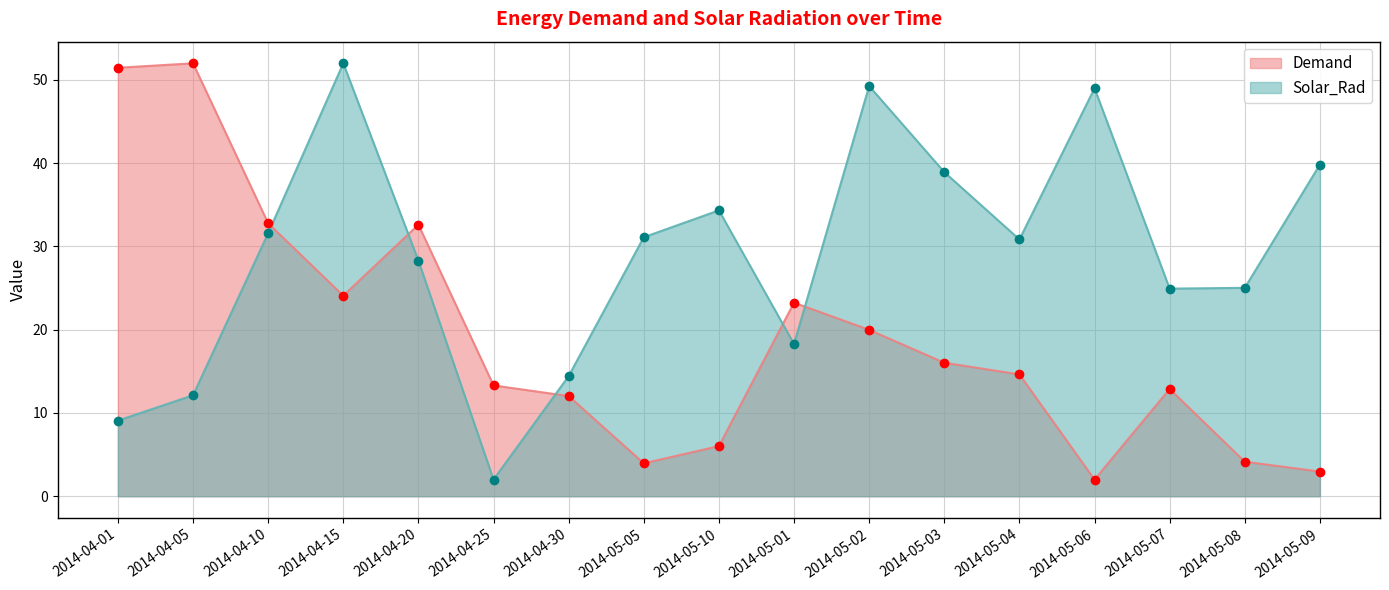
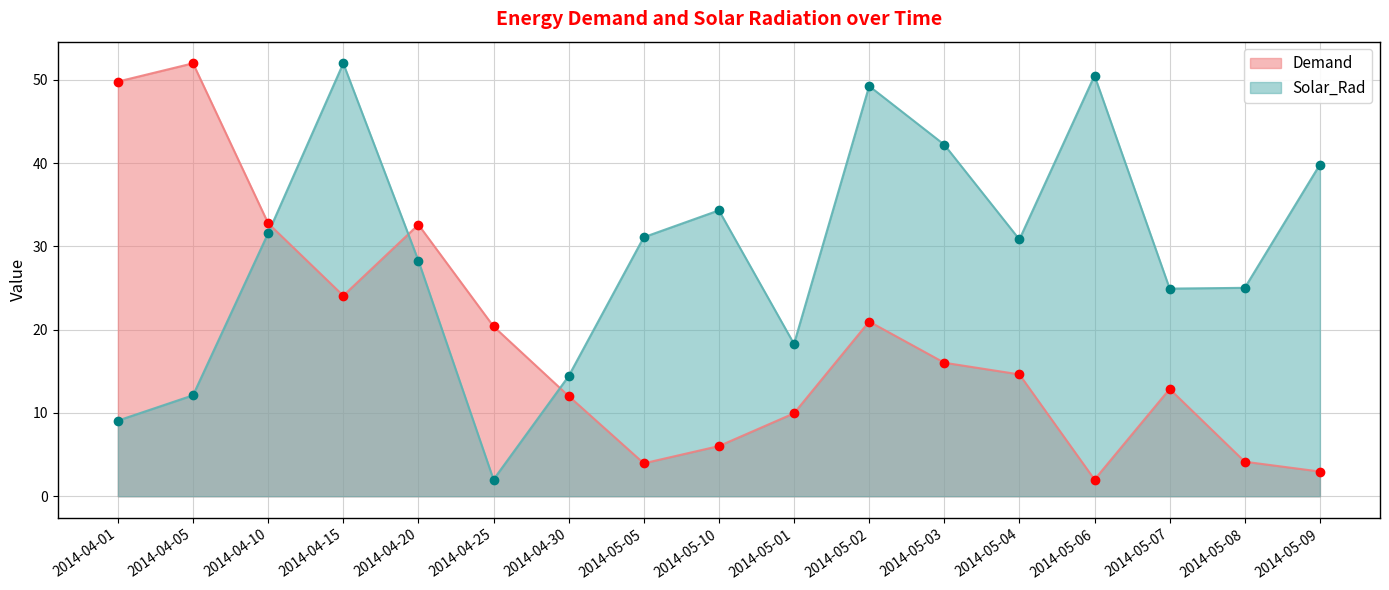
  {
    "Demand": {
-     "2014-04-01": 51,
+     "2014-04-01": 50,
      "2014-04-05": 52,
      "2014-04-10": 33,
      "2014-04-15": 24,
      "2014-04-20": 33,
-     "2014-04-25": 13,
+     "2014-04-25": 20,
      "2014-04-30": 12,
      "2014-05-05": 4,
      "2014-05-10": 6,
-     "2014-05-01": 23,
-     "2014-05-02": 20,
+     "2014-05-01": 10,
+     "2014-05-02": 21,
      "2014-05-03": 16,
      "2014-05-04": 15,
      "2014-05-06": 2,
      "2014-05-07": 13,
      "2014-05-08": 4,
      "2014-05-09": 3
    },
    "Solar_Rad": {
      "2014-04-01": 9,
      "2014-04-05": 12,
      "2014-04-10": 32,
      "2014-04-15": 52,
      "2014-04-20": 28,
      "2014-04-25": 2,
      "2014-04-30": 14,
      "2014-05-05": 31,
      "2014-05-10": 34,
      "2014-05-01": 18,
      "2014-05-02": 49,
-     "2014-05-03": 39,
+     "2014-05-03": 42,
      "2014-05-04": 31,
-     "2014-05-06": 49,
+     "2014-05-06": 51,
      "2014-05-07": 25,
      "2014-05-08": 25,
      "2014-05-09": 40
    }
  }
